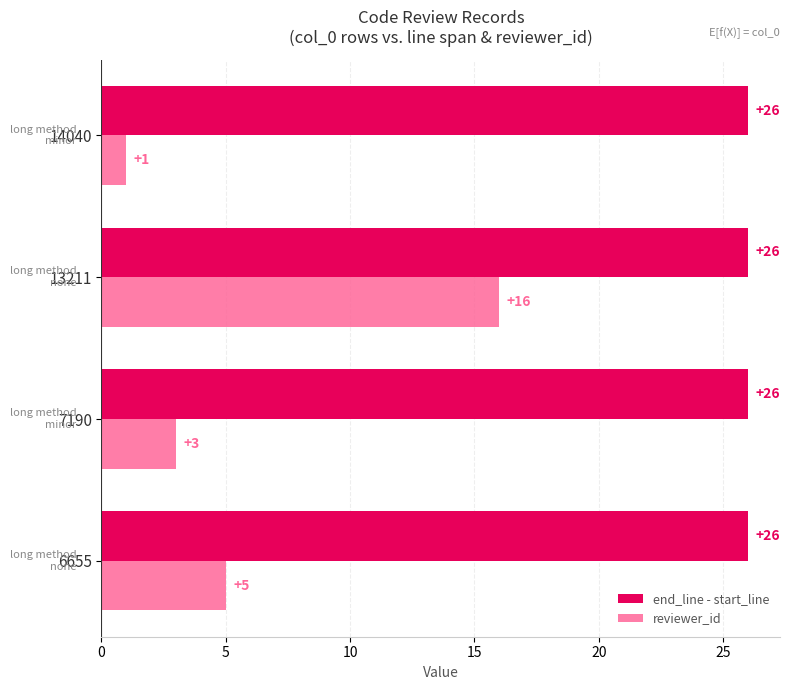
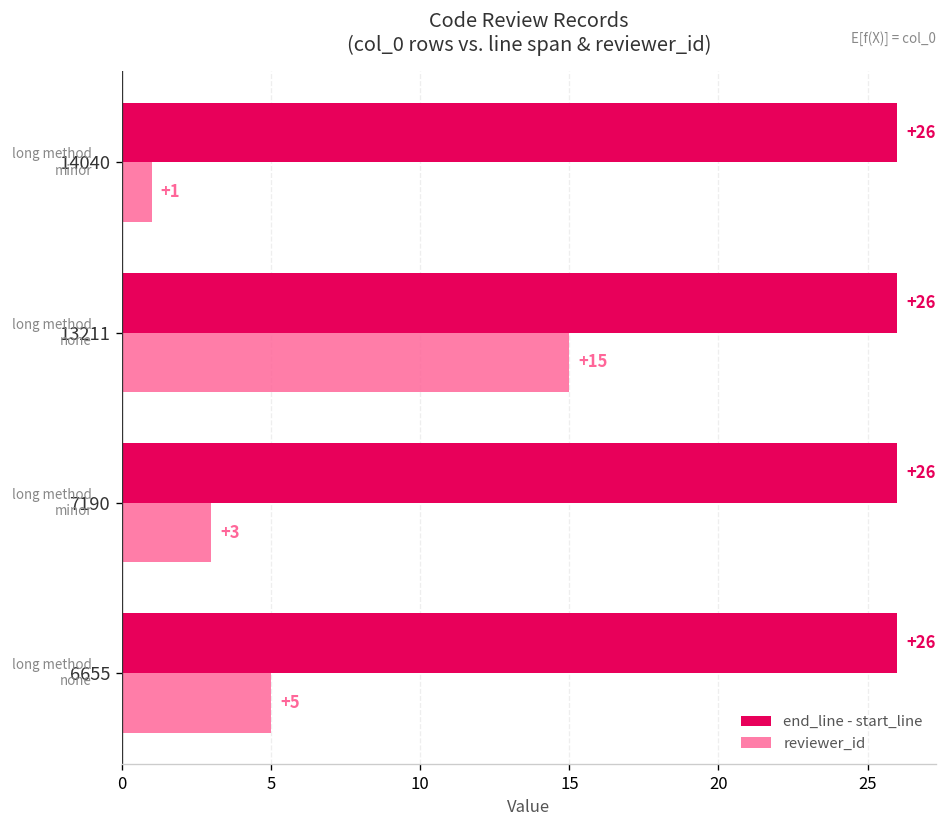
  {
    "end_line - start_line": {
      "14040": "+26",
      "13211": "+26",
      "7190": "+26",
      "6655": "+26"
    },
    "reviewer_id": {
      "14040": "+1",
-     "13211": "+16",
+     "13211": "+15",
      "7190": "+3",
      "6655": "+5"
    }
  }
